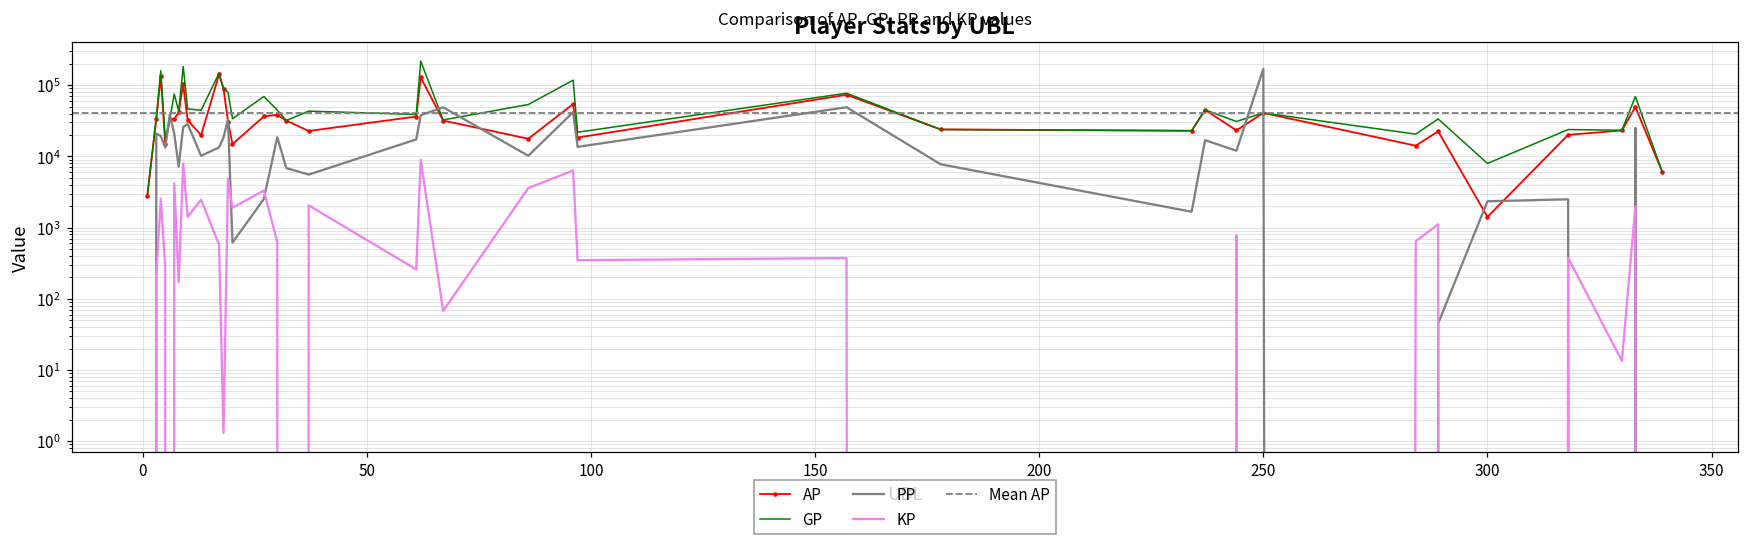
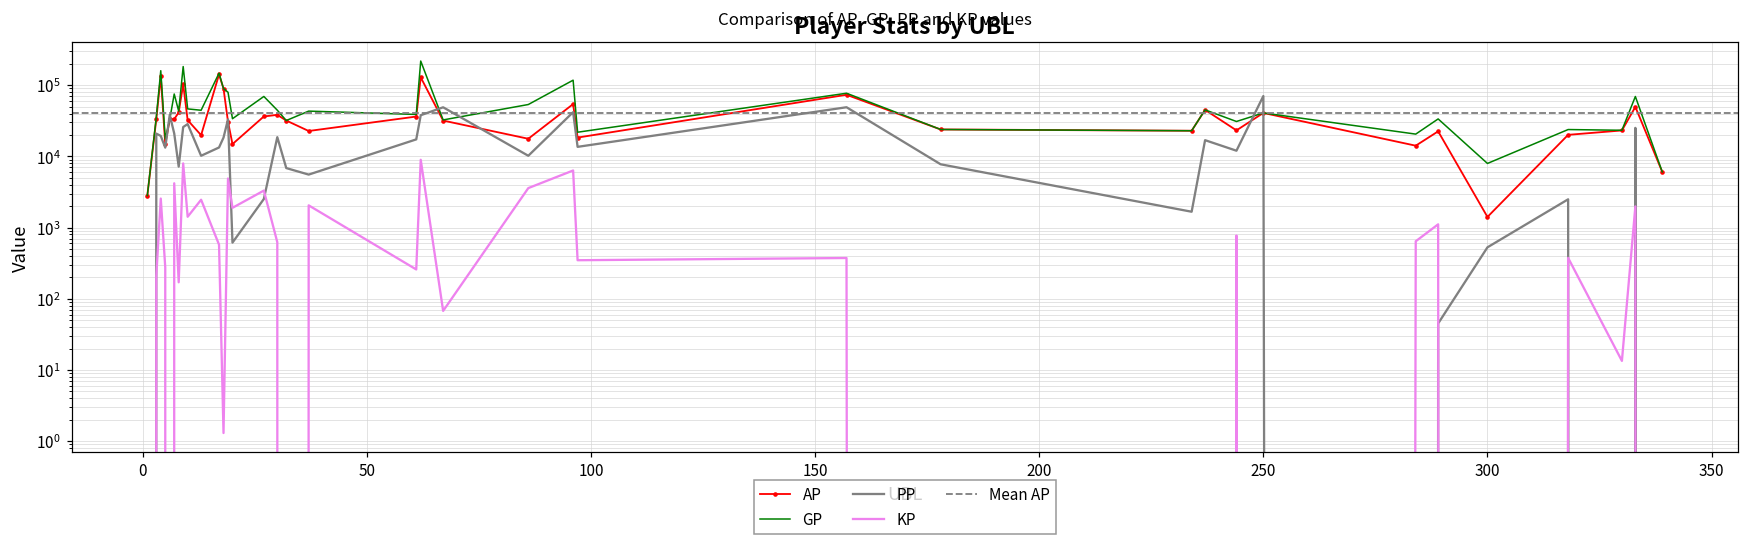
  {
    "AP": {
      "300": 1400
    },
    "GP": {
      "300": 8000
    },
    "PP": {
-     "250": 170000,
-     "300": 2300
+     "250": 70000,
+     "300": 500
    }
  }
